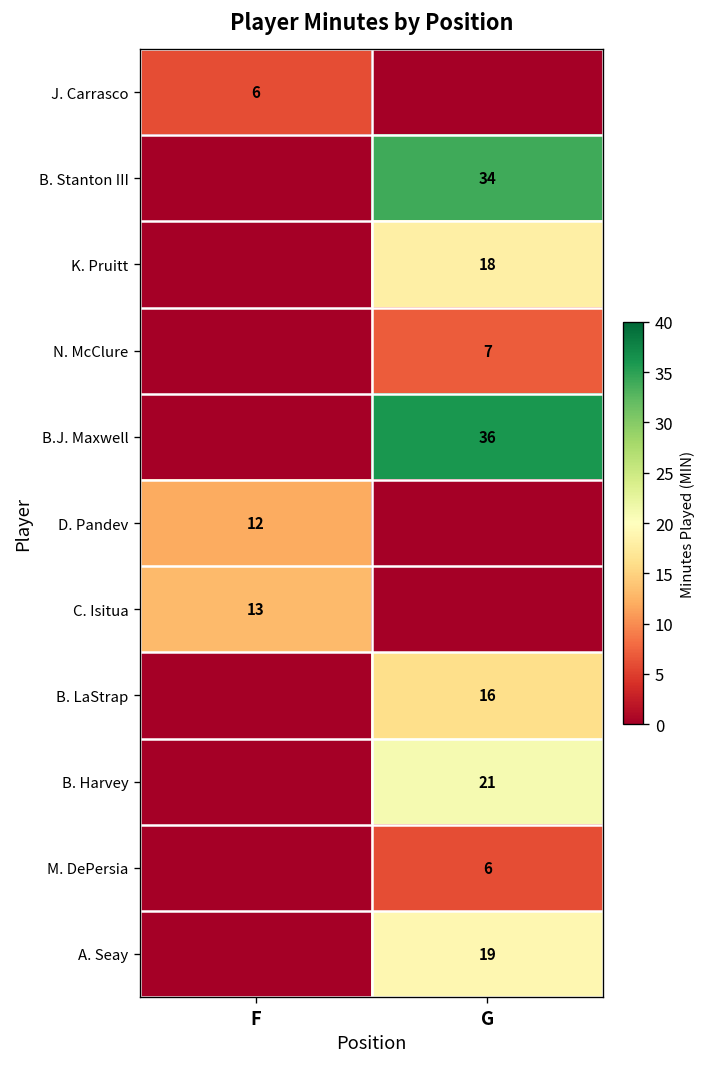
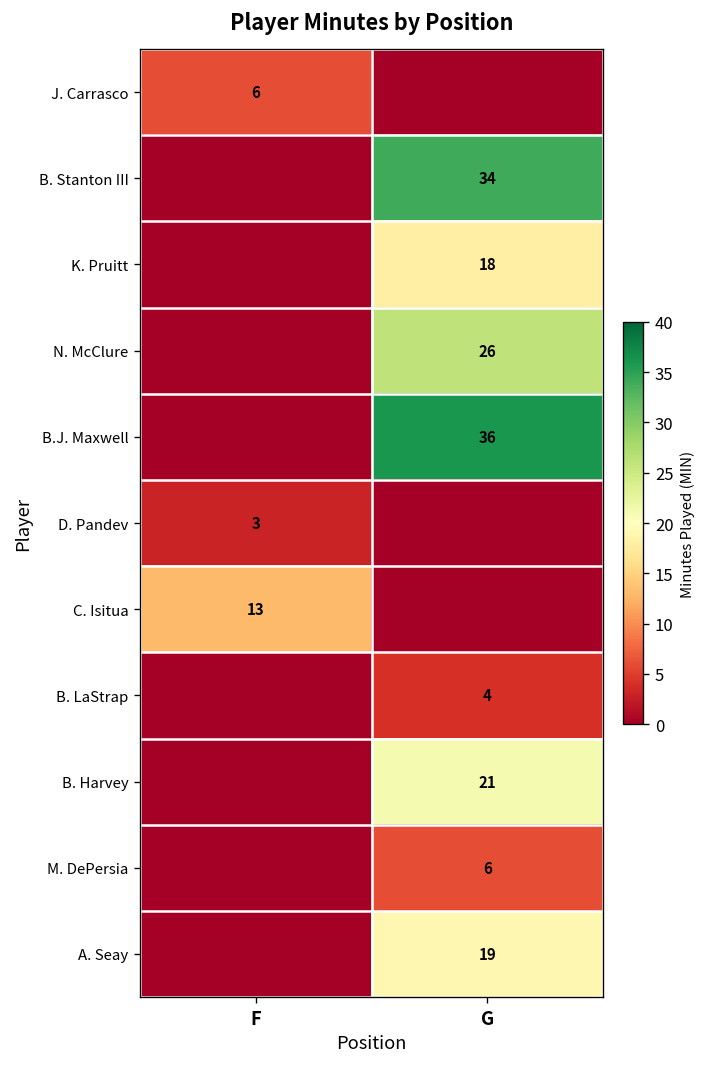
  {
    "J. Carrasco": {
      "F": 6
    },
    "B. Stanton III": {
      "G": 34
    },
    "K. Pruitt": {
      "G": 18
    },
    "N. McClure": {
-     "G": 7
+     "G": 26
    },
    "B.J. Maxwell": {
      "G": 36
    },
    "D. Pandev": {
-     "F": 12
+     "F": 3
    },
    "C. Isitua": {
      "F": 13
    },
    "B. LaStrap": {
-     "G": 16
+     "G": 4
    },
    "B. Harvey": {
      "G": 21
    },
    "M. DePersia": {
      "G": 6
    },
    "A. Seay": {
      "G": 19
    }
  }
